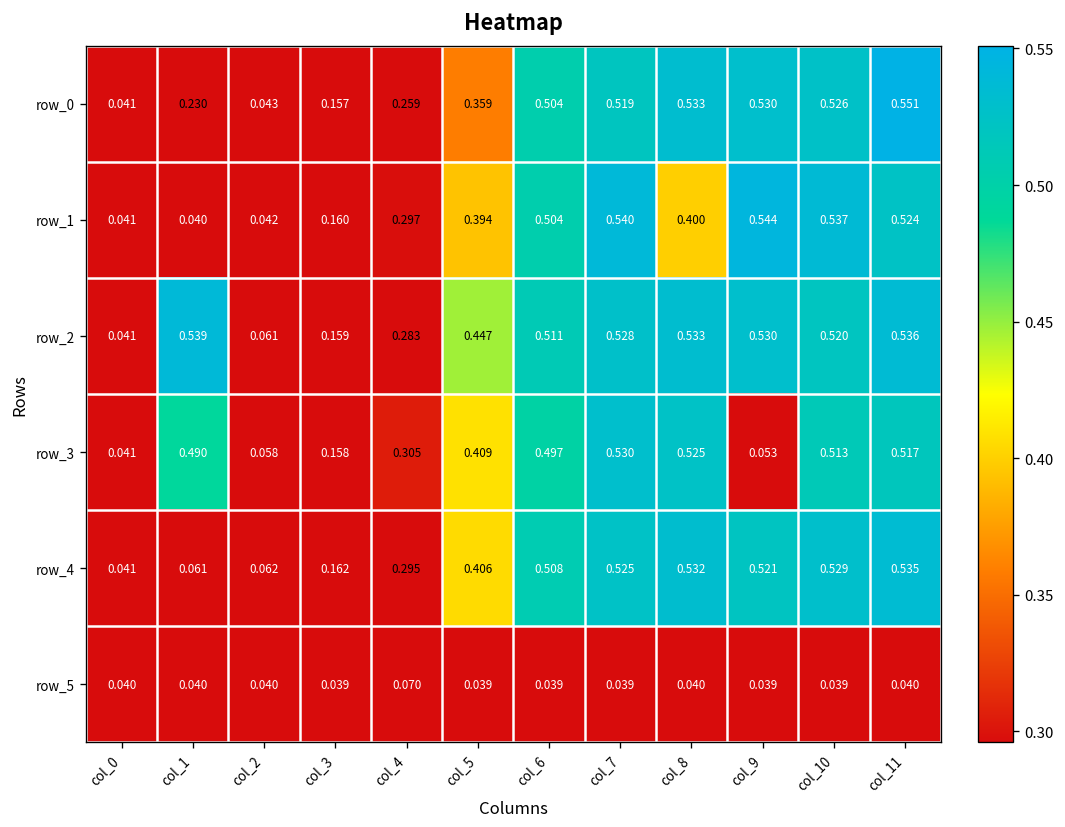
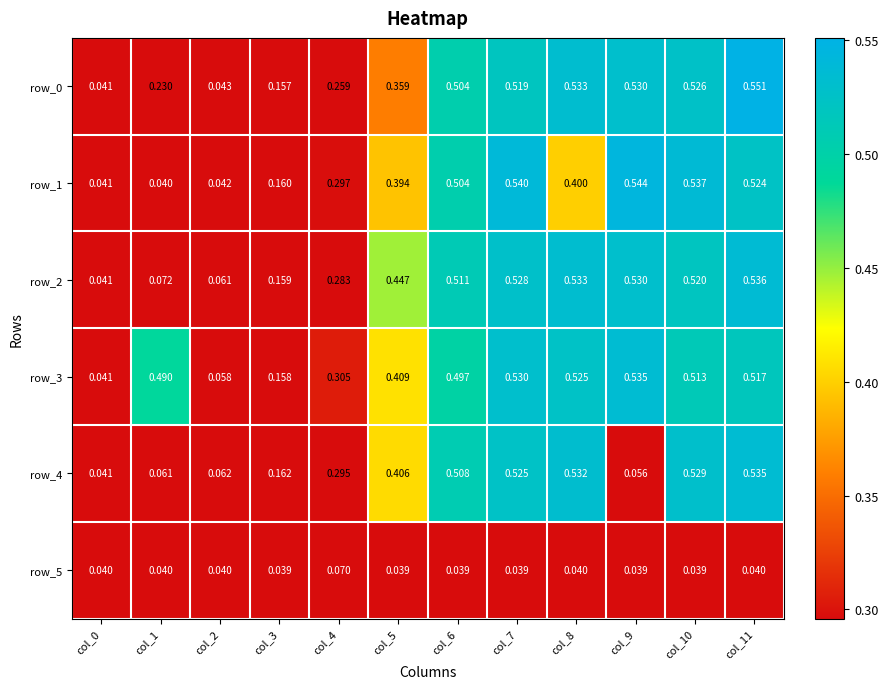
  {
    "row_0": {
      "col_0": 0.041,
      "col_1": 0.230,
      "col_2": 0.043,
      "col_3": 0.157,
      "col_4": 0.259,
      "col_5": 0.359,
      "col_6": 0.504,
      "col_7": 0.519,
      "col_8": 0.533,
      "col_9": 0.530,
      "col_10": 0.526,
      "col_11": 0.551
    },
    "row_1": {
      "col_0": 0.041,
      "col_1": 0.040,
      "col_2": 0.042,
      "col_3": 0.160,
      "col_4": 0.297,
      "col_5": 0.394,
      "col_6": 0.504,
      "col_7": 0.540,
      "col_8": 0.400,
      "col_9": 0.544,
      "col_10": 0.537,
      "col_11": 0.524
    },
    "row_2": {
      "col_0": 0.041,
-     "col_1": 0.539,
+     "col_1": 0.072,
      "col_2": 0.061,
      "col_3": 0.159,
      "col_4": 0.283,
      "col_5": 0.447,
      "col_6": 0.511,
      "col_7": 0.528,
      "col_8": 0.533,
      "col_9": 0.530,
      "col_10": 0.520,
      "col_11": 0.536
    },
    "row_3": {
      "col_0": 0.041,
      "col_1": 0.490,
      "col_2": 0.058,
      "col_3": 0.158,
      "col_4": 0.305,
      "col_5": 0.409,
      "col_6": 0.497,
      "col_7": 0.530,
      "col_8": 0.525,
-     "col_9": 0.053,
+     "col_9": 0.535,
      "col_10": 0.513,
      "col_11": 0.517
    },
    "row_4": {
      "col_0": 0.041,
      "col_1": 0.061,
      "col_2": 0.062,
      "col_3": 0.162,
      "col_4": 0.295,
      "col_5": 0.406,
      "col_6": 0.508,
      "col_7": 0.525,
      "col_8": 0.532,
-     "col_9": 0.521,
+     "col_9": 0.056,
      "col_10": 0.529,
      "col_11": 0.535
    },
    "row_5": {
      "col_0": 0.040,
      "col_1": 0.040,
      "col_2": 0.040,
      "col_3": 0.039,
      "col_4": 0.070,
      "col_5": 0.039,
      "col_6": 0.039,
      "col_7": 0.039,
      "col_8": 0.040,
      "col_9": 0.039,
      "col_10": 0.039,
      "col_11": 0.040
    }
  }
